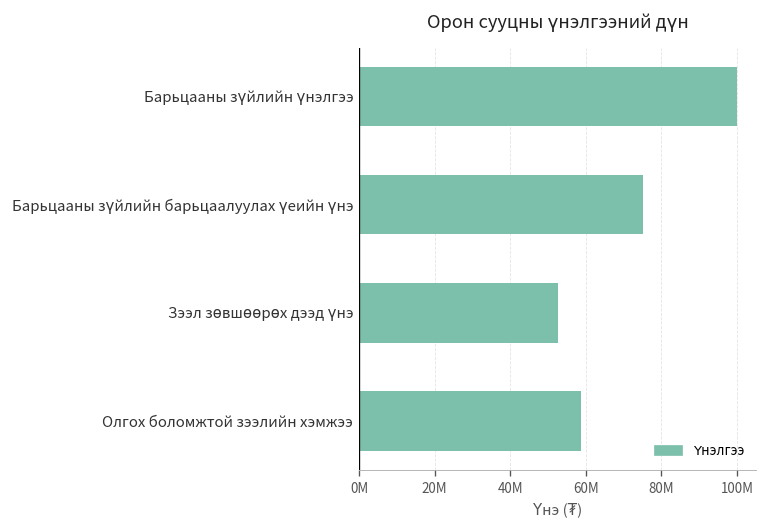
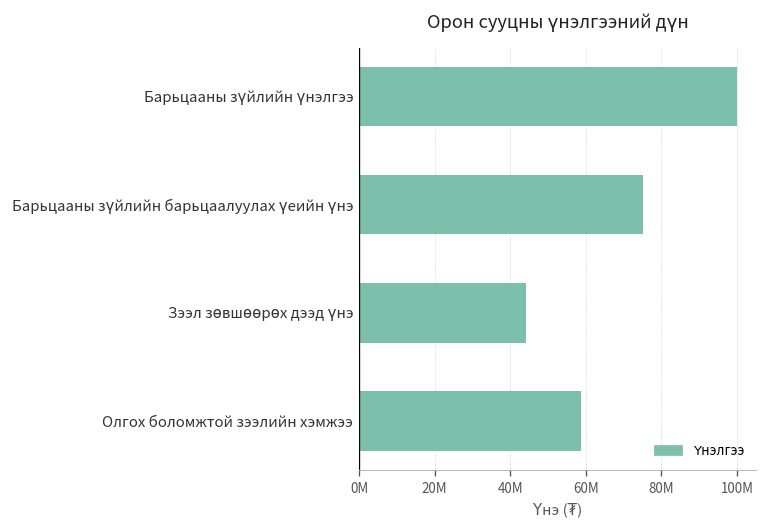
  {
    "Барьцааны зүйлийн үнэлгээ": 100000000,
    "Барьцааны зүйлийн барьцаалуулах үеийн үнэ": 75000000,
-   "Зээл зөвшөөрөх дээд үнэ": 53000000,
+   "Зээл зөвшөөрөх дээд үнэ": 44000000,
    "Олгох боломжтой зээлийн хэмжээ": 59000000
  }
